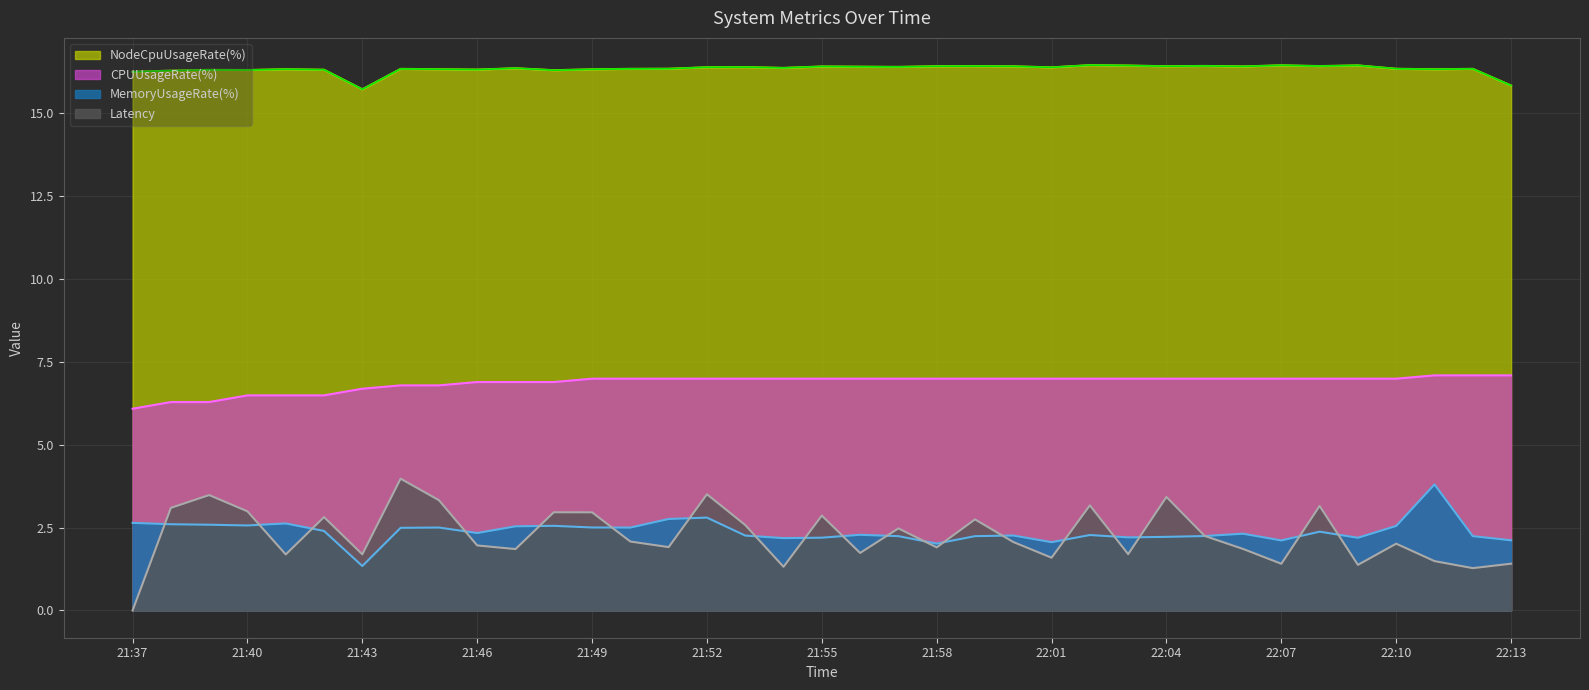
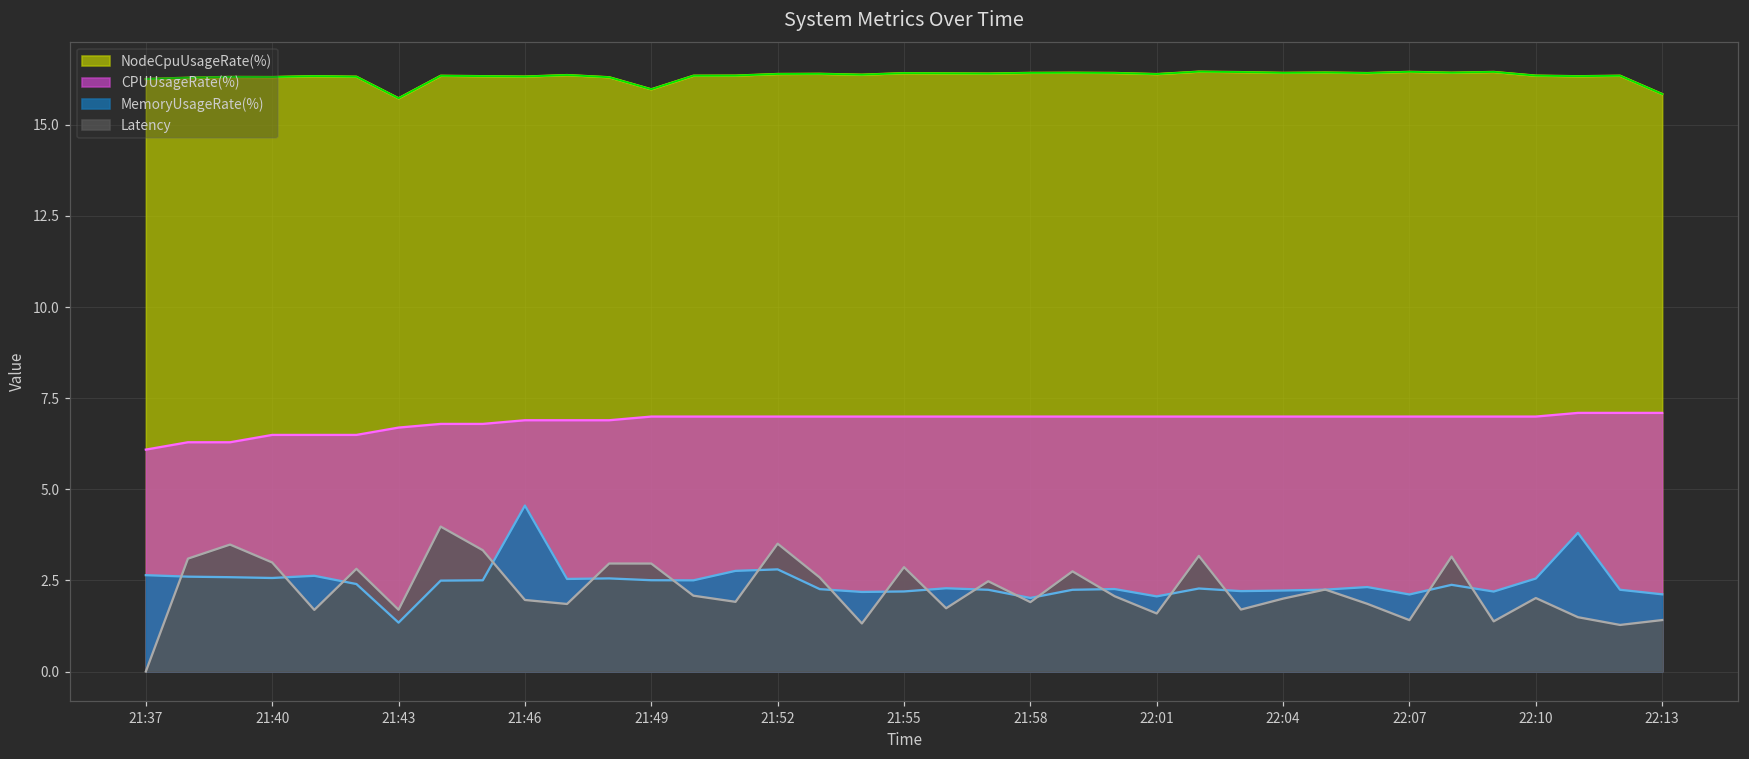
  {
    "NodeCpuUsageRate(%)": {
      "21:43": 15.7,
      "21:46": 16.3,
-     "21:49": 16.3,
+     "21:49": 16.0,
      "21:52": 16.4,
      "21:55": 16.4,
      "21:58": 16.4,
      "22:01": 16.4,
      "22:04": 16.4,
      "22:07": 16.5,
      "22:10": 16.3,
      "22:13": 15.8
    },
    "CPUUsageRate(%)": {
      "21:37": 6.1,
      "21:40": 6.5,
      "21:43": 6.7,
      "21:46": 6.9,
      "21:49": 7.0,
      "21:52": 7.0,
      "21:55": 7.0,
      "21:58": 7.0,
      "22:01": 7.0,
      "22:04": 7.0,
      "22:07": 7.0,
      "22:10": 7.0,
      "22:13": 7.1
    },
    "MemoryUsageRate(%)": {
      "21:37": 2.6,
      "21:40": 2.6,
      "21:43": 1.3,
-     "21:46": 2.3,
+     "21:46": 4.6,
      "21:49": 2.5,
      "21:52": 2.8,
      "21:55": 2.2,
      "21:58": 2.0,
      "22:01": 2.1,
      "22:04": 2.2,
      "22:07": 2.1,
      "22:10": 2.6,
      "22:13": 2.1
    },
    "Latency": {
      "21:37": 0.0,
      "21:40": 3.0,
      "21:43": 1.7,
      "21:46": 2.0,
      "21:49": 3.0,
      "21:52": 3.5,
      "21:55": 2.9,
      "21:58": 1.9,
      "22:01": 1.6,
-     "22:04": 3.4,
+     "22:04": 2.0,
      "22:07": 1.4,
      "22:10": 2.0,
      "22:13": 1.4
    }
  }
